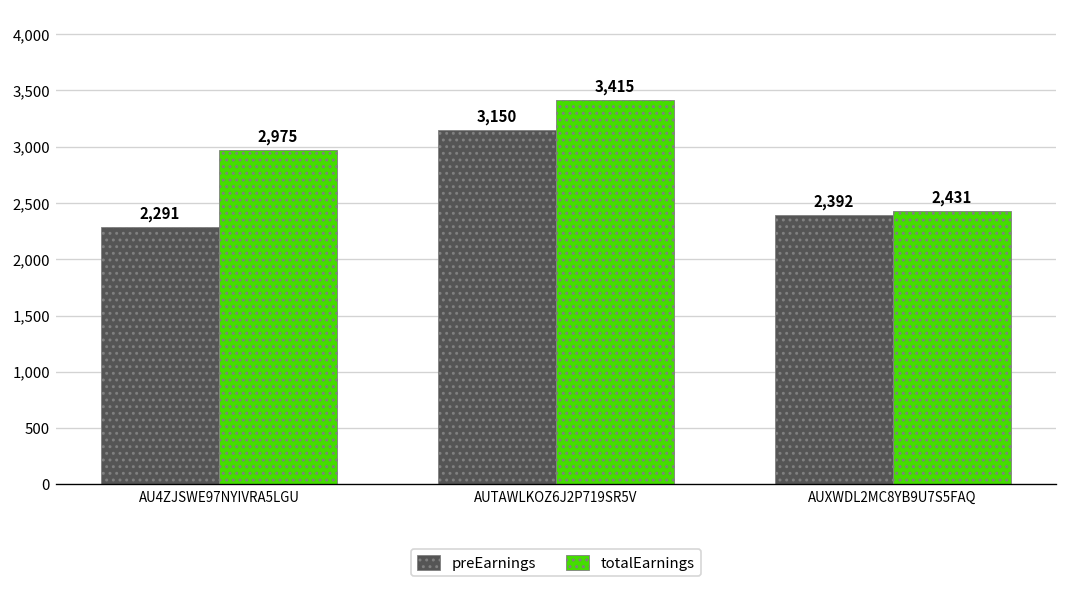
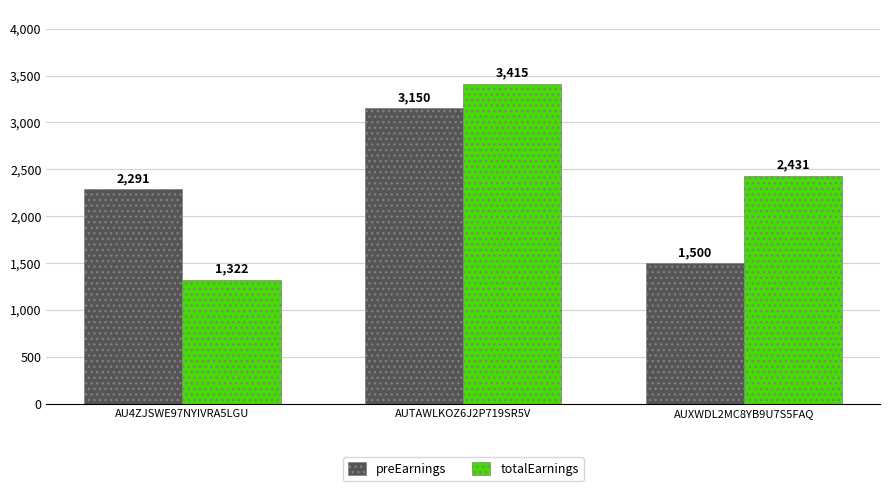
  {
    "preEarnings": {
      "AU4ZJSWE97NYIVRA5LGU": "2,291",
      "AUTAWLKOZ6J2P719SR5V": "3,150",
-     "AUXWDL2MC8YB9U7S5FAQ": "2,392"
+     "AUXWDL2MC8YB9U7S5FAQ": "1,500"
    },
    "totalEarnings": {
-     "AU4ZJSWE97NYIVRA5LGU": "2,975",
+     "AU4ZJSWE97NYIVRA5LGU": "1,322",
      "AUTAWLKOZ6J2P719SR5V": "3,415",
      "AUXWDL2MC8YB9U7S5FAQ": "2,431"
    }
  }
